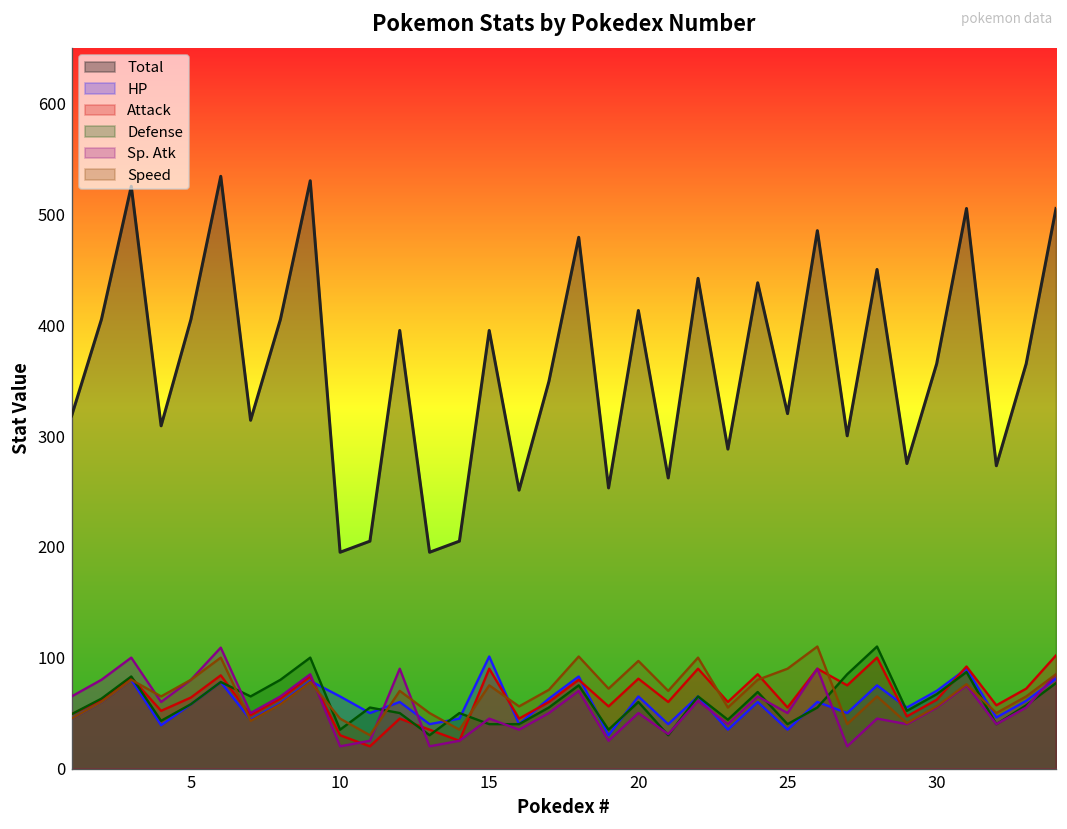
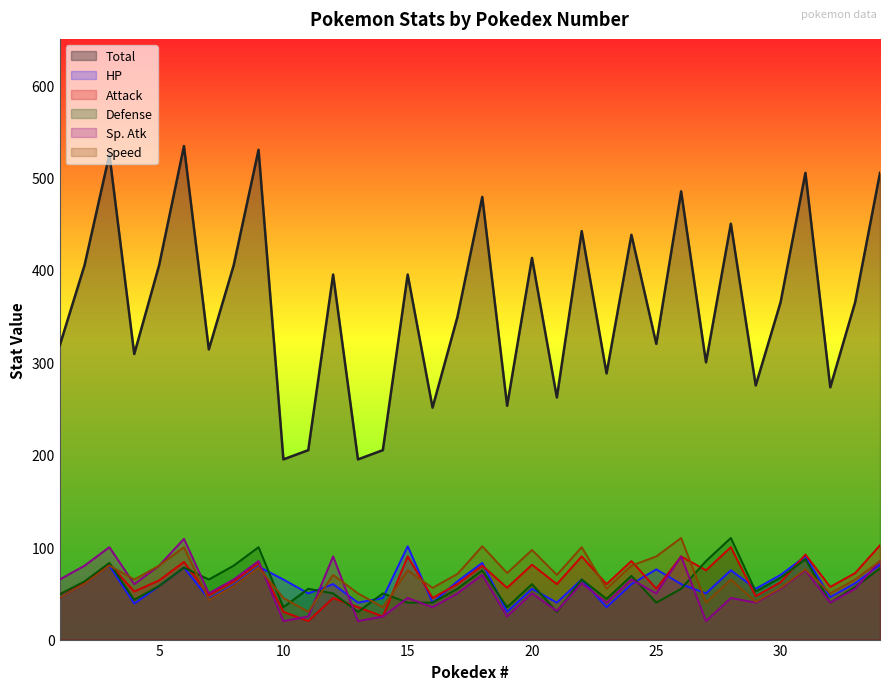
  {
    "HP": {
      "10": 70,
      "15": 100,
-     "20": 70,
-     "25": 40,
+     "20": 60,
+     "25": 80,
      "30": 70
    }
  }
